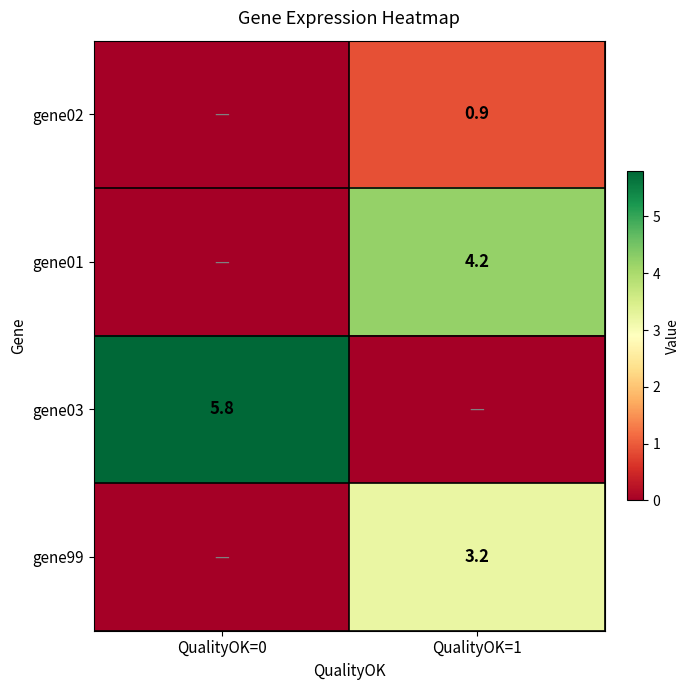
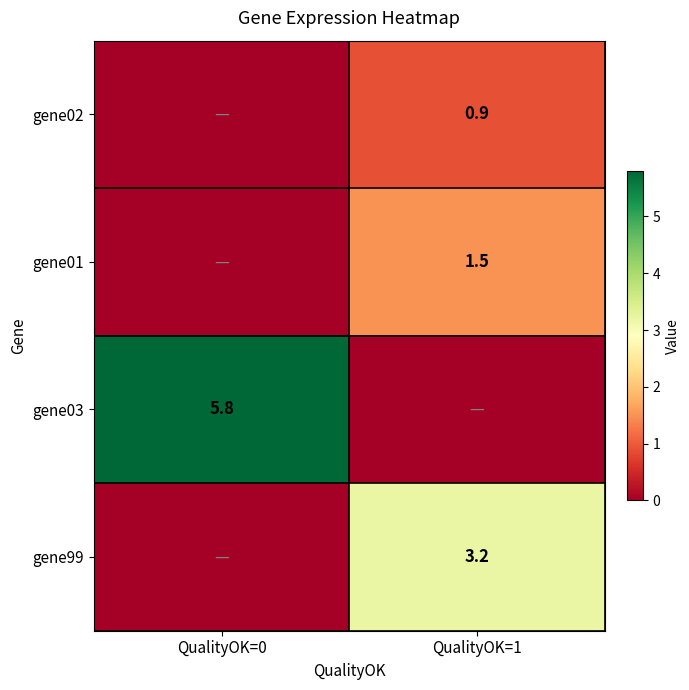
  {
    "gene02": {
      "QualityOK=1": 0.9
    },
    "gene01": {
-     "QualityOK=1": 4.2
+     "QualityOK=1": 1.5
    },
    "gene03": {
      "QualityOK=0": 5.8
    },
    "gene99": {
      "QualityOK=1": 3.2
    }
  }
